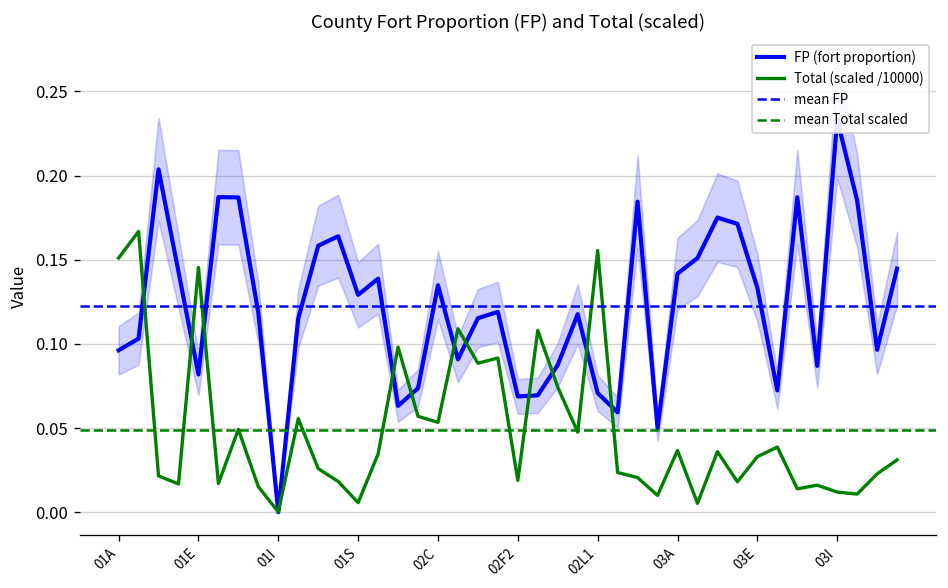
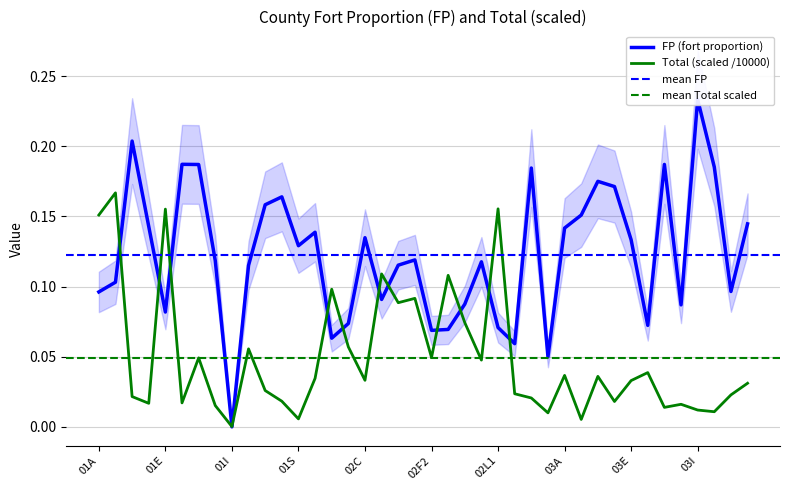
  {
    "Total (scaled /10000)": {
      "01A": 0.151,
-     "01E": 0.145,
+     "01E": 0.155,
      "01S": 0.006,
-     "02C": 0.053,
-     "02F2": 0.019,
+     "02C": 0.033,
+     "02F2": 0.049,
      "02L1": 0.155,
      "03A": 0.037,
      "03E": 0.033,
      "03I": 0.012
    }
  }
